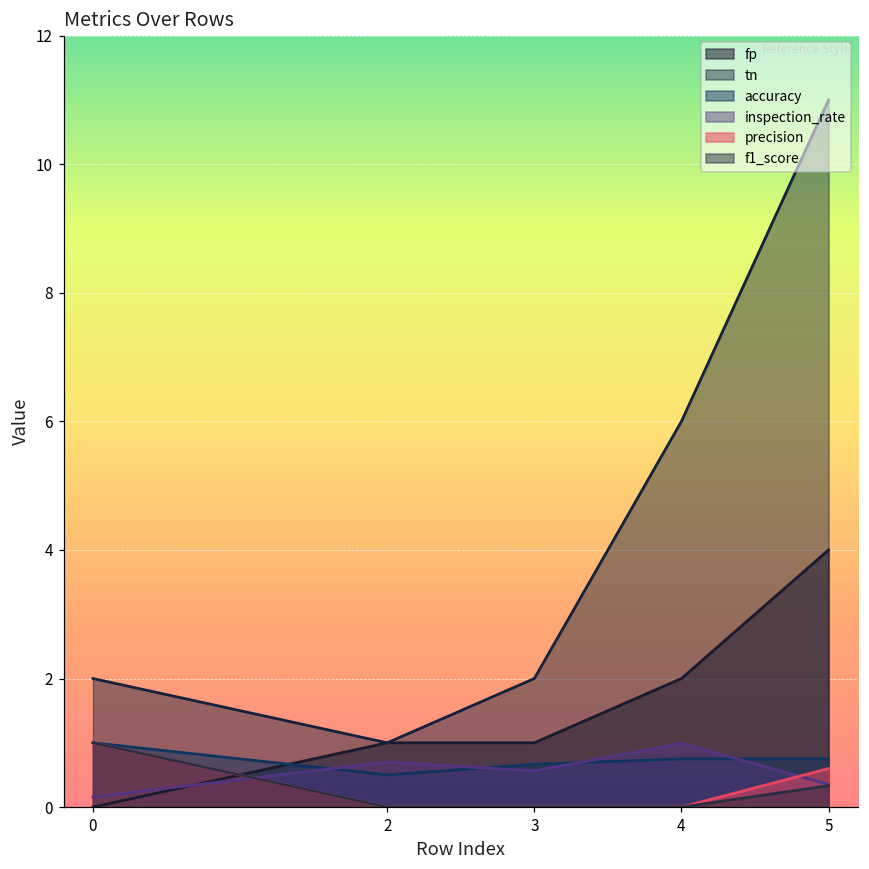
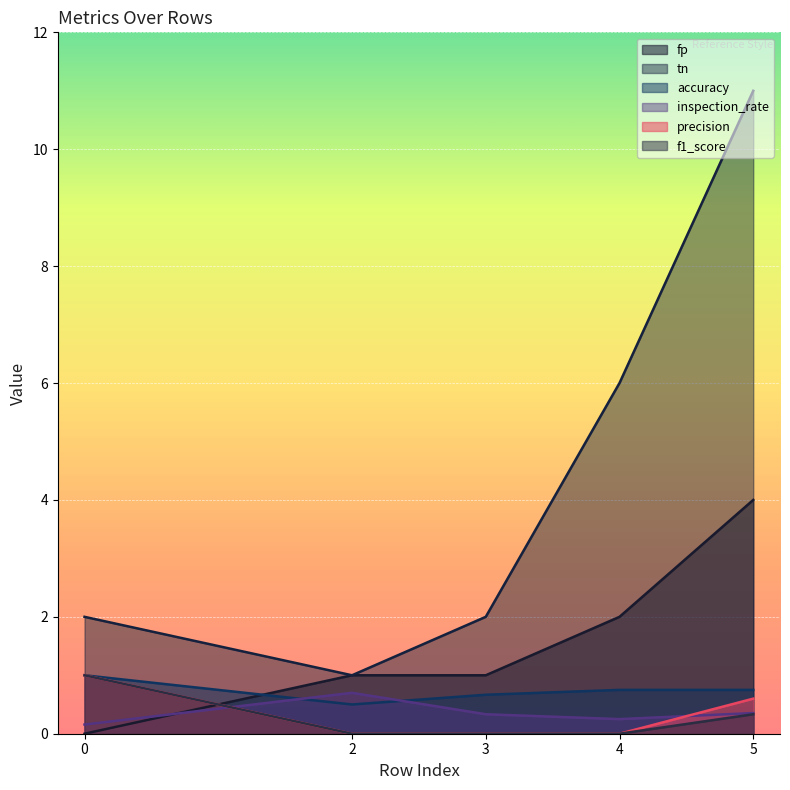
  {
    "inspection_rate": {
      "0": 0.2,
      "2": 0.7,
-     "3": 0.6,
-     "4": 1.0
+     "3": 0.3,
+     "4": 0.3
    },
    "precision": {
      "5": 0.6
    }
  }
